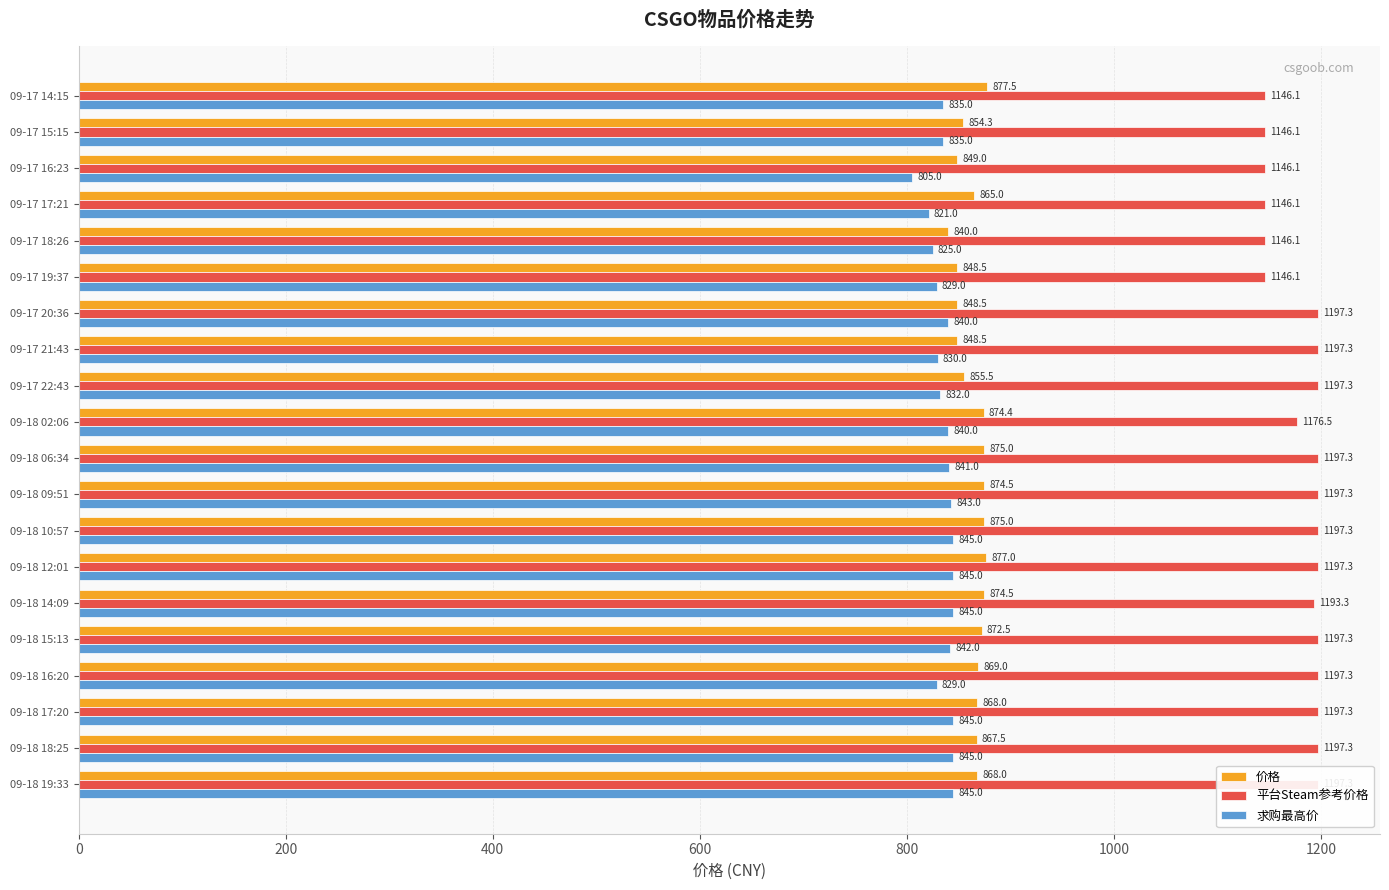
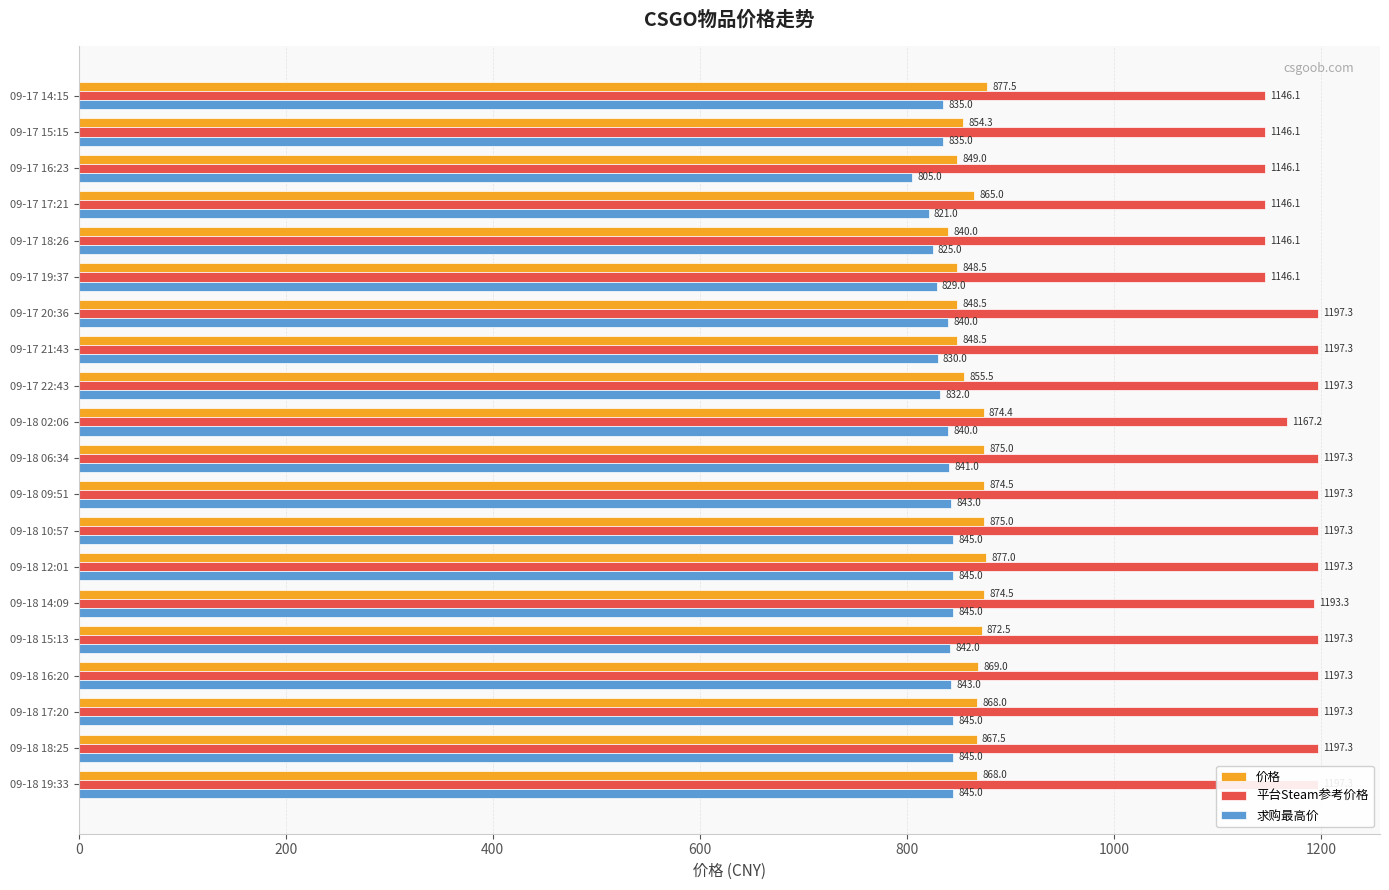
  {
    "价格": {
      "09-17 14:15": 877.5,
      "09-17 15:15": 854.3,
      "09-17 16:23": 849.0,
      "09-17 17:21": 865.0,
      "09-17 18:26": 840.0,
      "09-17 19:37": 848.5,
      "09-17 20:36": 848.5,
      "09-17 21:43": 848.5,
      "09-17 22:43": 855.5,
      "09-18 02:06": 874.4,
      "09-18 06:34": 875.0,
      "09-18 09:51": 874.5,
      "09-18 10:57": 875.0,
      "09-18 12:01": 877.0,
      "09-18 14:09": 874.5,
      "09-18 15:13": 872.5,
      "09-18 16:20": 869.0,
      "09-18 17:20": 868.0,
      "09-18 18:25": 867.5,
      "09-18 19:33": 868.0
    },
    "平台Steam参考价格": {
      "09-17 14:15": 1146.1,
      "09-17 15:15": 1146.1,
      "09-17 16:23": 1146.1,
      "09-17 17:21": 1146.1,
      "09-17 18:26": 1146.1,
      "09-17 19:37": 1146.1,
      "09-17 20:36": 1197.3,
      "09-17 21:43": 1197.3,
      "09-17 22:43": 1197.3,
-     "09-18 02:06": 1176.5,
+     "09-18 02:06": 1167.2,
      "09-18 06:34": 1197.3,
      "09-18 09:51": 1197.3,
      "09-18 10:57": 1197.3,
      "09-18 12:01": 1197.3,
      "09-18 14:09": 1193.3,
      "09-18 15:13": 1197.3,
      "09-18 16:20": 1197.3,
      "09-18 17:20": 1197.3,
      "09-18 18:25": 1197.3
    },
    "求购最高价": {
      "09-17 14:15": 835.0,
      "09-17 15:15": 835.0,
      "09-17 16:23": 805.0,
      "09-17 17:21": 821.0,
      "09-17 18:26": 825.0,
      "09-17 19:37": 829.0,
      "09-17 20:36": 840.0,
      "09-17 21:43": 830.0,
      "09-17 22:43": 832.0,
      "09-18 02:06": 840.0,
      "09-18 06:34": 841.0,
      "09-18 09:51": 843.0,
      "09-18 10:57": 845.0,
      "09-18 12:01": 845.0,
      "09-18 14:09": 845.0,
      "09-18 15:13": 842.0,
-     "09-18 16:20": 829.0,
+     "09-18 16:20": 843.0,
      "09-18 17:20": 845.0,
      "09-18 18:25": 845.0,
      "09-18 19:33": 845.0
    }
  }
